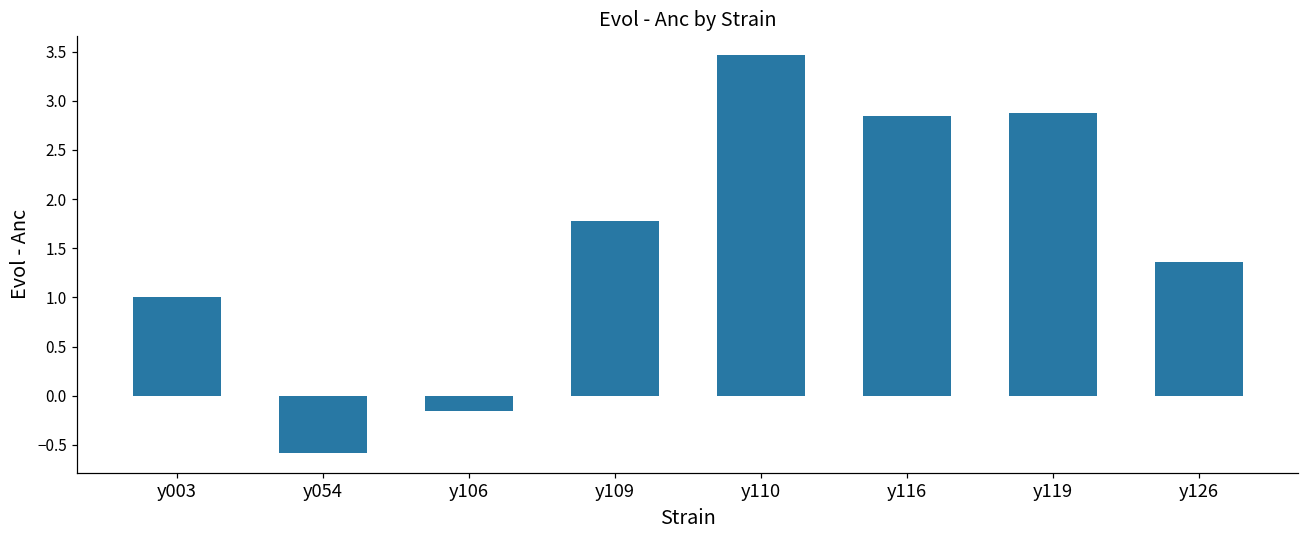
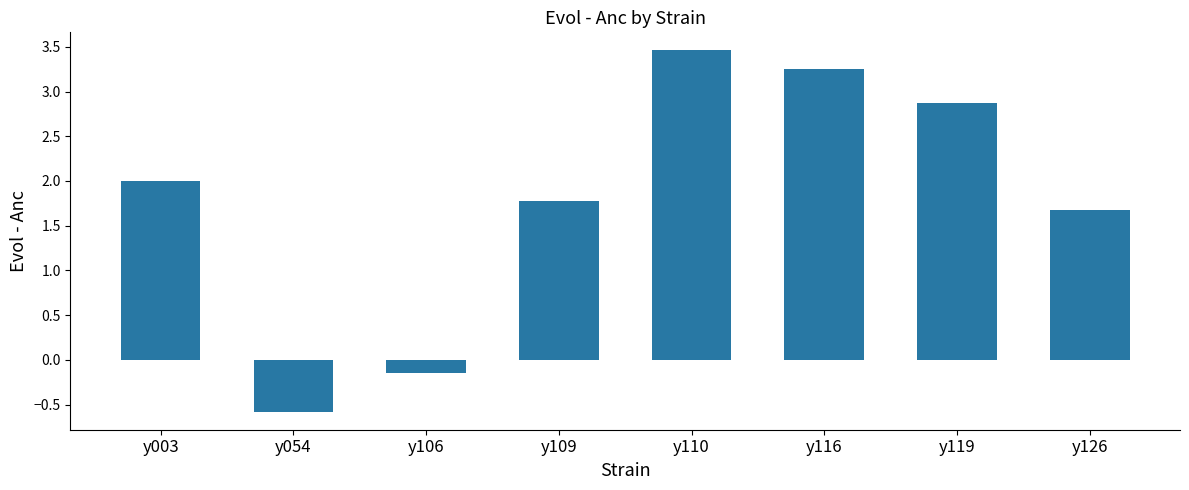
  {
-   "y003": 1,
+   "y003": 2,
    "y054": -0.6,
    "y106": -0.2,
    "y109": 1.8,
    "y110": 3.5,
-   "y116": 2.8,
+   "y116": 3.3,
    "y119": 2.9,
-   "y126": 1.4
+   "y126": 1.7
  }
